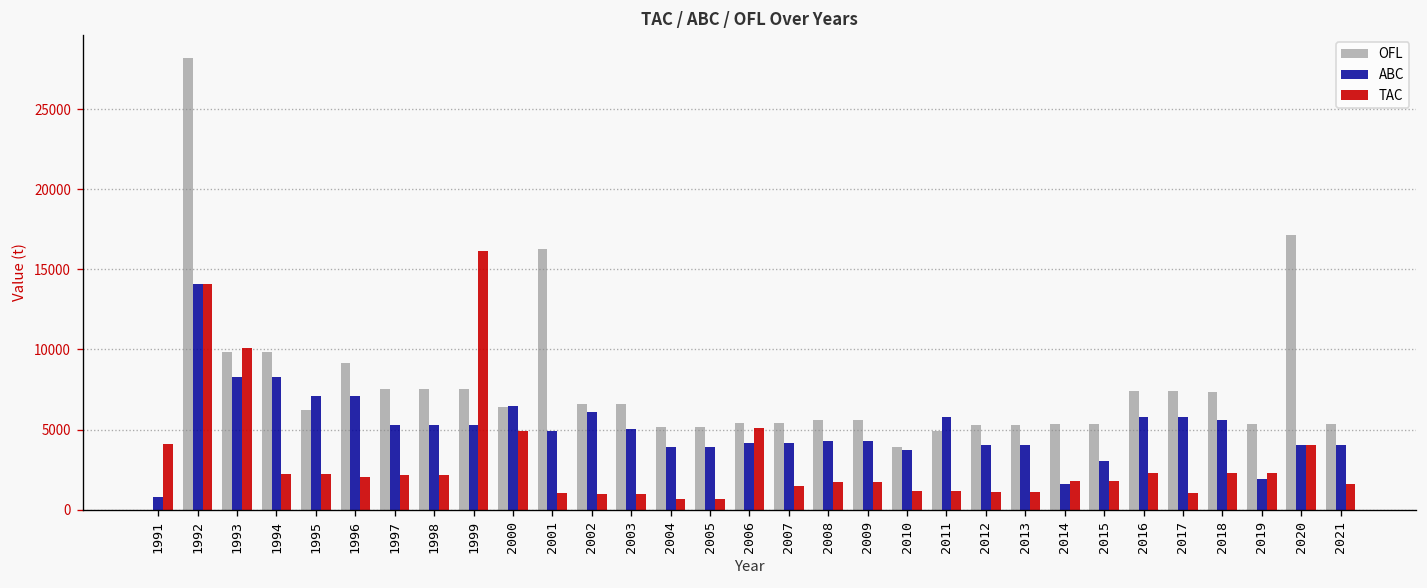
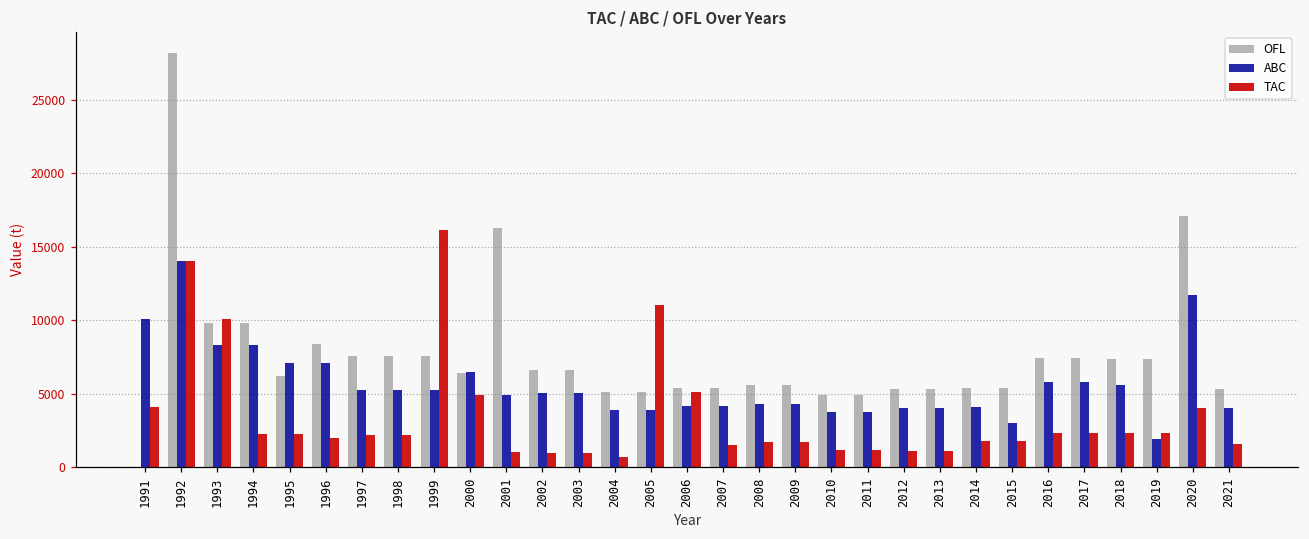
  {
    "OFL": {
      "1991": 0,
      "1992": 28200,
      "1993": 9900,
      "1994": 9900,
      "1995": 6200,
-     "1996": 9200,
+     "1996": 8400,
      "1997": 7600,
      "1998": 7600,
      "1999": 7600,
      "2000": 6400,
      "2001": 16300,
      "2002": 6600,
      "2003": 6600,
      "2004": 5200,
      "2005": 5200,
      "2006": 5400,
      "2007": 5400,
      "2008": 5600,
      "2009": 5600,
-     "2010": 3900,
+     "2010": 4900,
      "2011": 4900,
      "2012": 5300,
      "2013": 5300,
      "2014": 5400,
      "2015": 5400,
      "2016": 7400,
      "2017": 7400,
      "2018": 7400,
-     "2019": 5300,
+     "2019": 7400,
      "2020": 17100,
      "2021": 5300
    },
    "ABC": {
-     "1991": 800,
+     "1991": 10100,
      "1992": 14100,
      "1993": 8300,
      "1994": 8300,
      "1995": 7100,
      "1996": 7100,
      "1997": 5300,
      "1998": 5300,
      "1999": 5300,
      "2000": 6500,
      "2001": 4900,
-     "2002": 6100,
+     "2002": 5000,
      "2003": 5100,
      "2004": 3900,
      "2005": 3900,
      "2006": 4200,
      "2007": 4200,
      "2008": 4300,
      "2009": 4300,
      "2010": 3700,
-     "2011": 5800,
+     "2011": 3700,
      "2012": 4000,
      "2013": 4000,
-     "2014": 1600,
+     "2014": 4100,
      "2015": 3000,
      "2016": 5800,
      "2017": 5800,
      "2018": 5600,
      "2019": 1900,
-     "2020": 4100,
+     "2020": 11700,
      "2021": 4100
    },
    "TAC": {
      "1991": 4100,
      "1992": 14100,
      "1993": 10100,
      "1994": 2200,
      "1995": 2200,
      "1996": 2000,
      "1997": 2200,
      "1998": 2200,
      "1999": 16200,
      "2000": 4900,
      "2001": 1000,
      "2002": 1000,
      "2003": 1000,
      "2004": 700,
-     "2005": 700,
+     "2005": 11000,
      "2006": 5100,
      "2007": 1500,
      "2008": 1700,
      "2009": 1700,
      "2010": 1200,
      "2011": 1200,
      "2012": 1100,
      "2013": 1100,
      "2014": 1800,
      "2015": 1800,
      "2016": 2300,
-     "2017": 1000,
+     "2017": 2300,
      "2018": 2300,
      "2019": 2300,
      "2020": 4100,
      "2021": 1600
    }
  }
